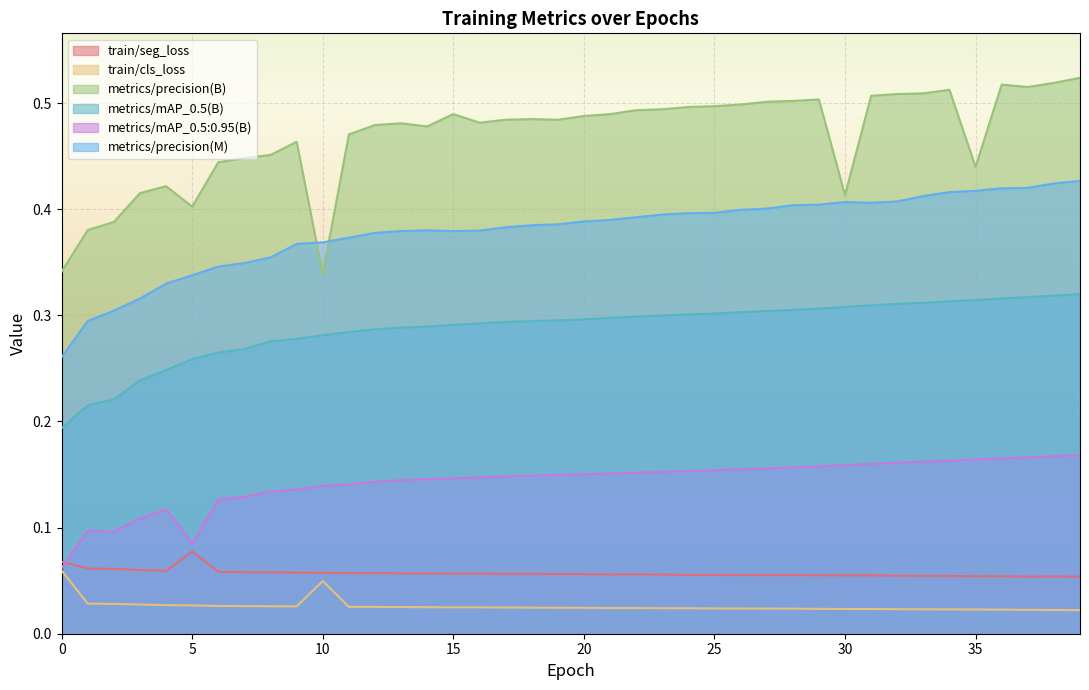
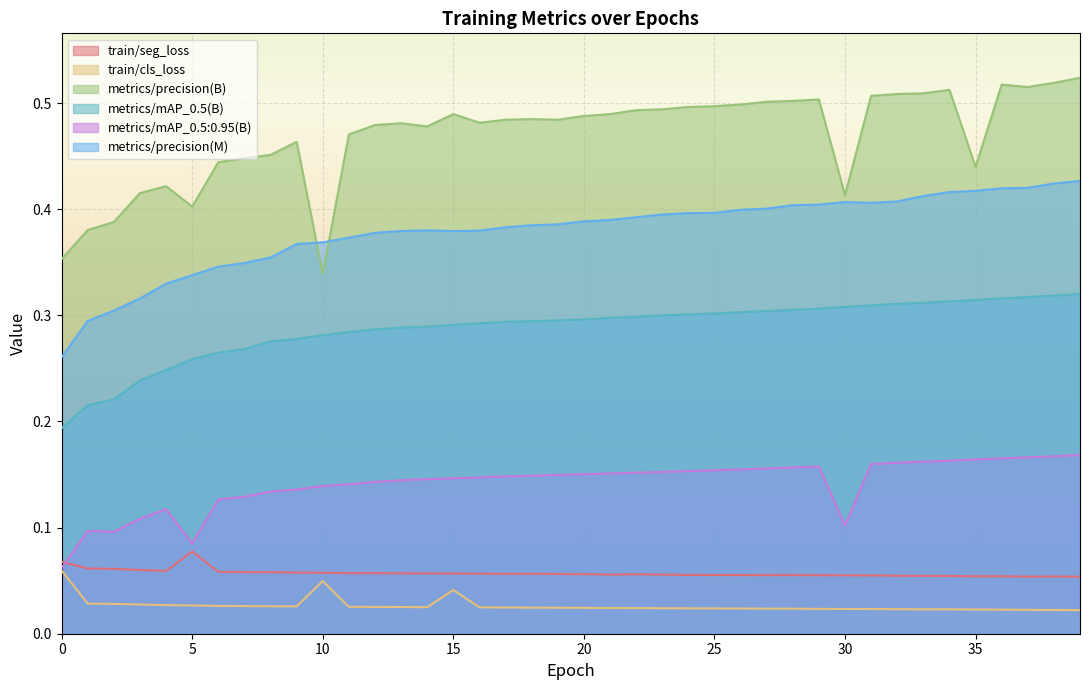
  {
    "train/seg_loss": {
      "0": 0.068,
      "5": 0.078,
      "10": 0.057,
      "15": 0.057,
      "20": 0.056,
      "25": 0.055,
      "30": 0.055,
      "35": 0.054
    },
    "train/cls_loss": {
      "5": 0.027,
      "10": 0.050,
-     "15": 0.025,
+     "15": 0.041,
      "20": 0.024,
      "25": 0.024,
      "30": 0.023,
      "35": 0.023
    },
    "metrics/precision(B)": {
-     "0": 0.341,
+     "0": 0.353,
      "5": 0.402,
      "10": 0.339,
      "15": 0.490,
      "20": 0.488,
      "25": 0.497,
      "30": 0.413,
      "35": 0.440
    },
    "metrics/mAP_0.5:0.95(B)": {
      "5": 0.085,
      "10": 0.139,
      "15": 0.146,
      "20": 0.150,
      "25": 0.154,
-     "30": 0.159,
+     "30": 0.102,
      "35": 0.164
    }
  }
